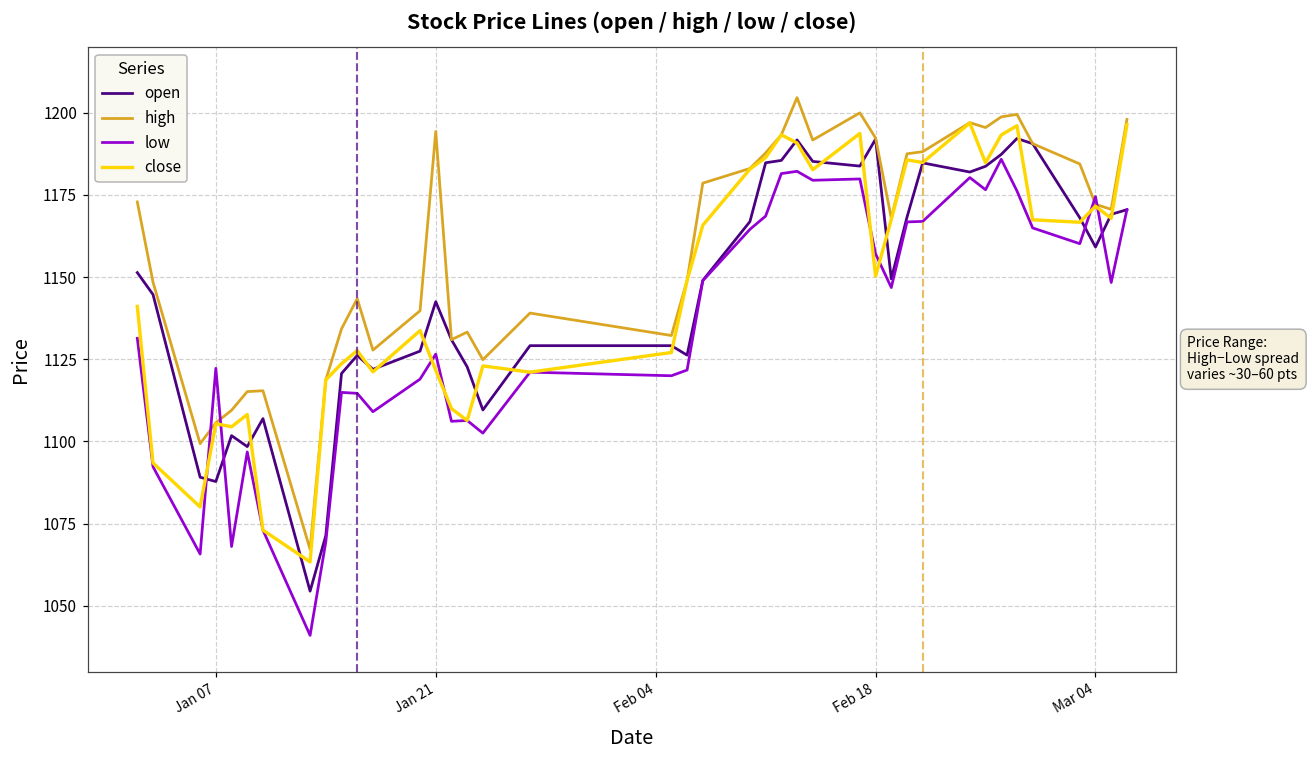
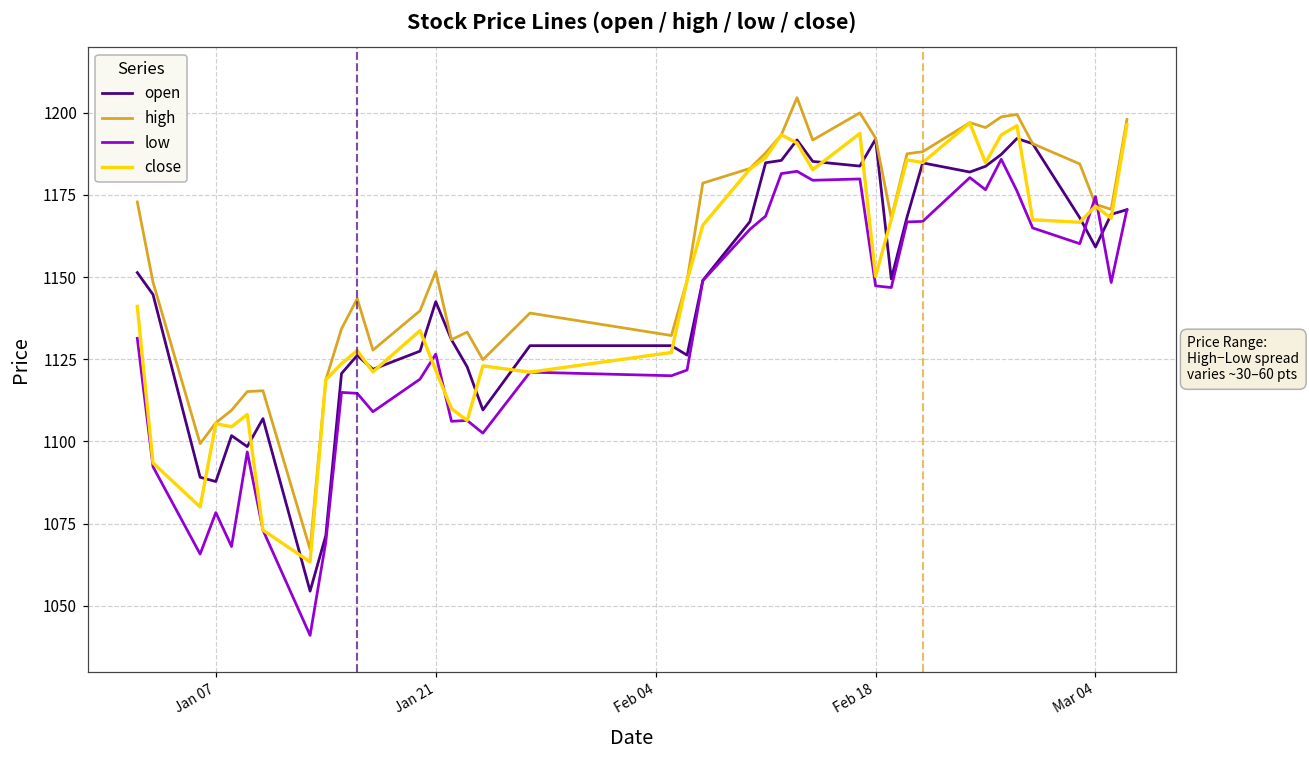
  {
    "open": {
      "Jan 07": 1088,
      "Jan 21": 1143,
      "Mar 04": 1159
    },
    "high": {
-     "Jan 21": 1194
+     "Jan 21": 1152
    },
    "low": {
-     "Jan 07": 1122,
+     "Jan 07": 1078,
      "Jan 21": 1127,
-     "Feb 18": 1157,
+     "Feb 18": 1147,
      "Mar 04": 1174
    },
    "close": {
      "Jan 21": 1122,
      "Feb 18": 1150
    }
  }
